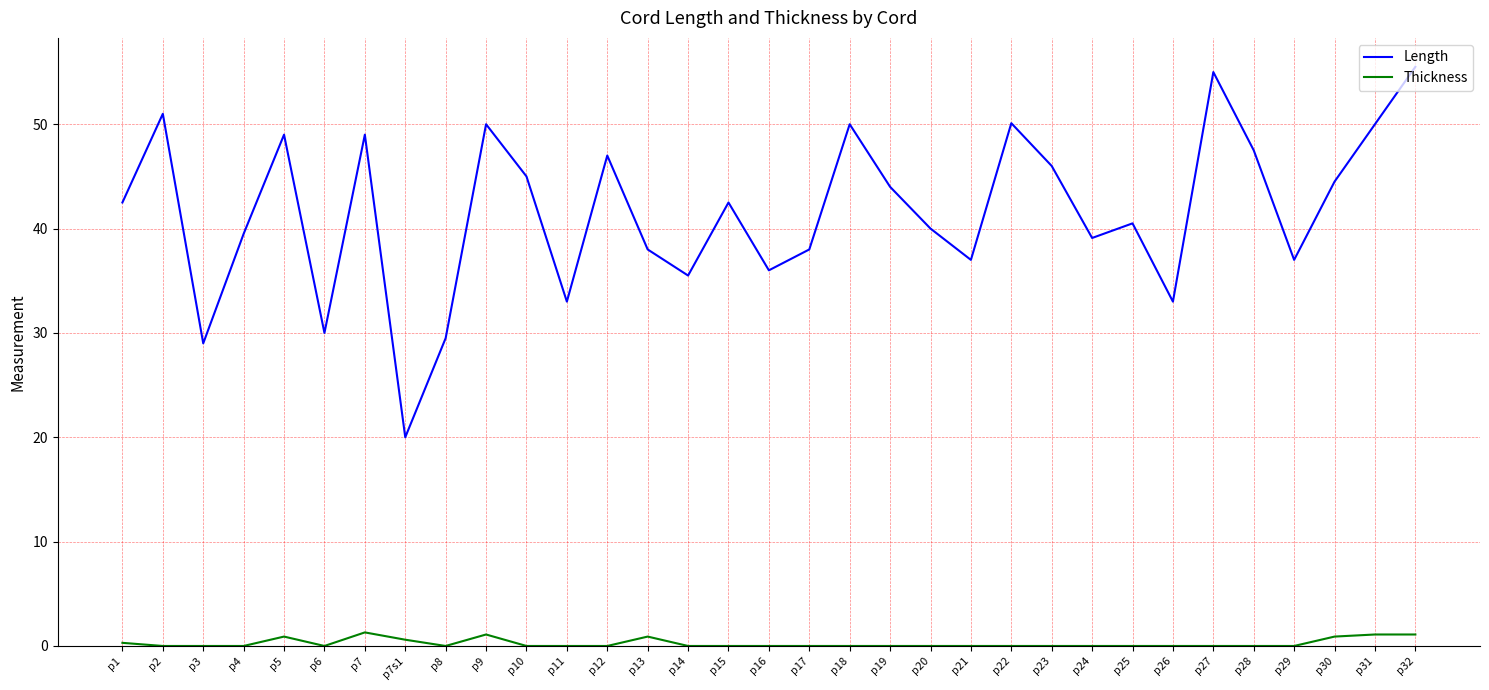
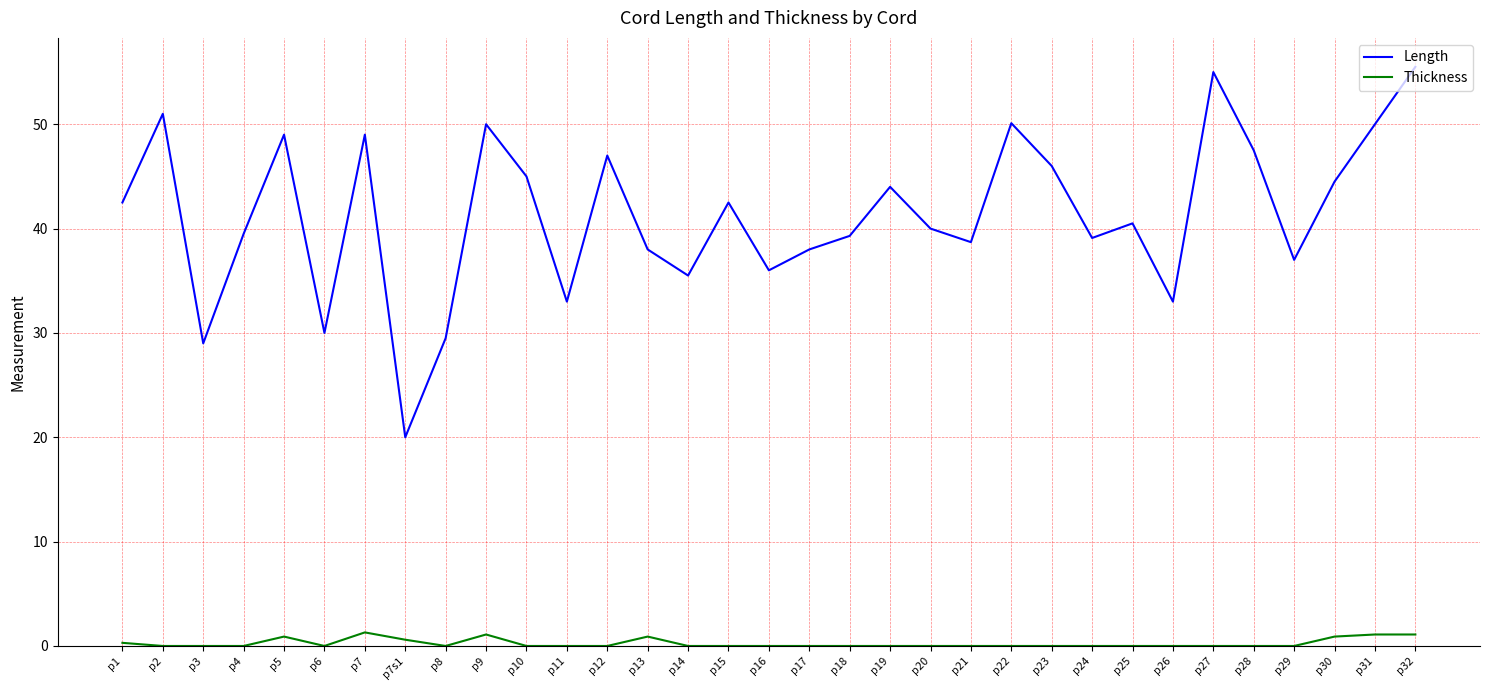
  {
    "Length": {
      "p1": 42.5,
      "p2": 51.0,
      "p3": 29.0,
      "p4": 39.5,
      "p5": 49.0,
      "p6": 30.0,
      "p7": 49.0,
      "p7s1": 20.0,
      "p8": 29.5,
      "p9": 50.0,
      "p10": 45.0,
      "p11": 33.0,
      "p12": 47.0,
      "p13": 38.0,
      "p14": 35.5,
      "p15": 42.5,
      "p16": 36.0,
      "p17": 38.0,
-     "p18": 50.0,
+     "p18": 39.3,
      "p19": 44.0,
      "p20": 40.0,
-     "p21": 37.0,
+     "p21": 38.7,
      "p22": 50.1,
      "p23": 46.0,
      "p24": 39.1,
      "p25": 40.5,
      "p26": 33.0,
      "p27": 55.0,
      "p28": 47.5,
      "p29": 37.0,
      "p30": 44.5,
      "p31": 50.0
    },
    "Thickness": {
      "p1": 0.3,
      "p2": 0.0,
      "p3": 0.0,
      "p4": 0.0,
      "p5": 0.9,
      "p6": 0.0,
      "p7": 1.3,
      "p7s1": 0.6,
      "p8": 0.0,
      "p9": 1.1,
      "p10": 0.0,
      "p11": 0.0,
      "p12": 0.0,
      "p13": 0.9,
      "p14": 0.0,
      "p15": 0.0,
      "p16": 0.0,
      "p17": 0.0,
      "p18": 0.0,
      "p19": 0.0,
      "p20": 0.0,
      "p21": 0.0,
      "p22": 0.0,
      "p23": 0.0,
      "p24": 0.0,
      "p25": 0.0,
      "p26": 0.0,
      "p27": 0.0,
      "p28": 0.0,
      "p29": 0.0,
      "p30": 0.9,
      "p31": 1.1,
      "p32": 1.1
    }
  }
